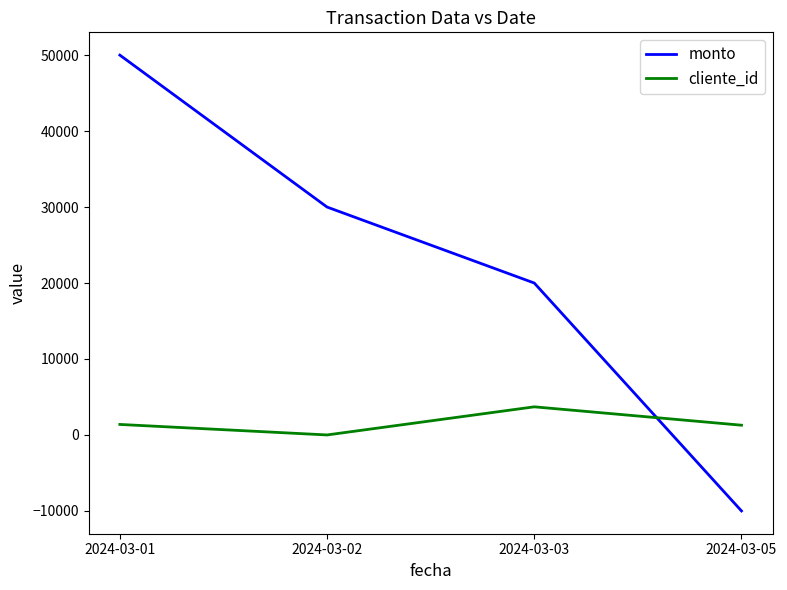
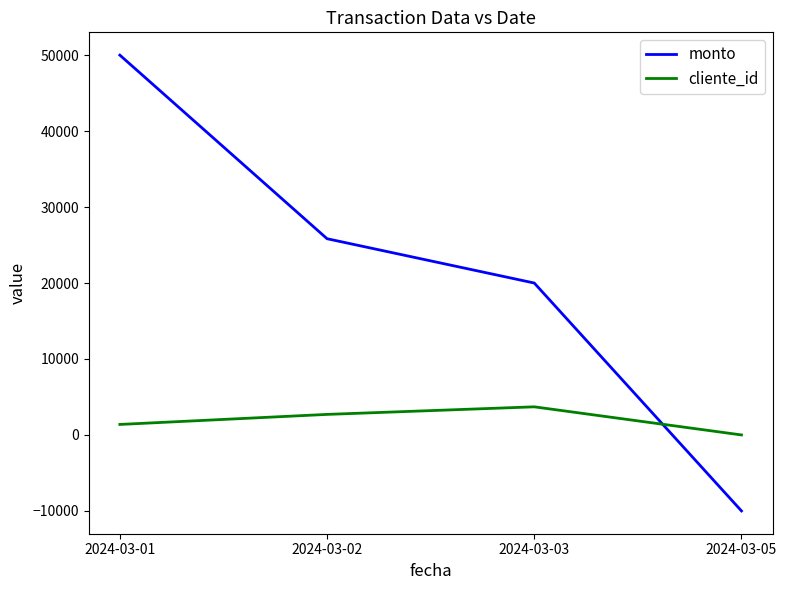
  {
    "monto": {
      "2024-03-01": 50000,
-     "2024-03-02": 30000,
+     "2024-03-02": 26000,
      "2024-03-03": 20000,
      "2024-03-05": -10000
    },
    "cliente_id": {
      "2024-03-01": 1000,
-     "2024-03-02": 0,
+     "2024-03-02": 3000,
      "2024-03-03": 4000,
-     "2024-03-05": 1000
+     "2024-03-05": 0
    }
  }
